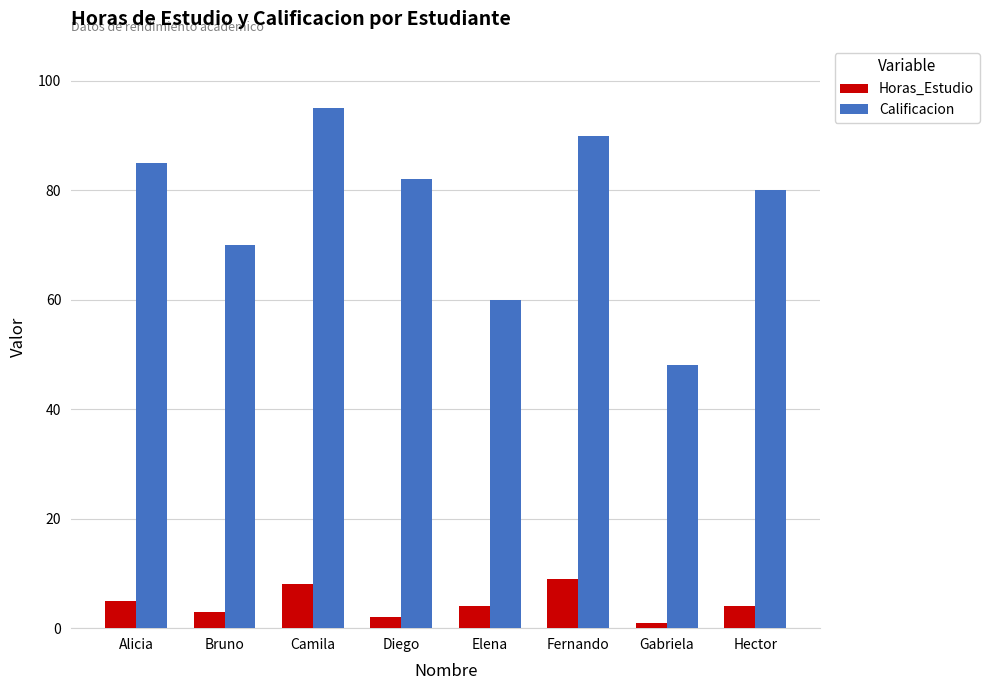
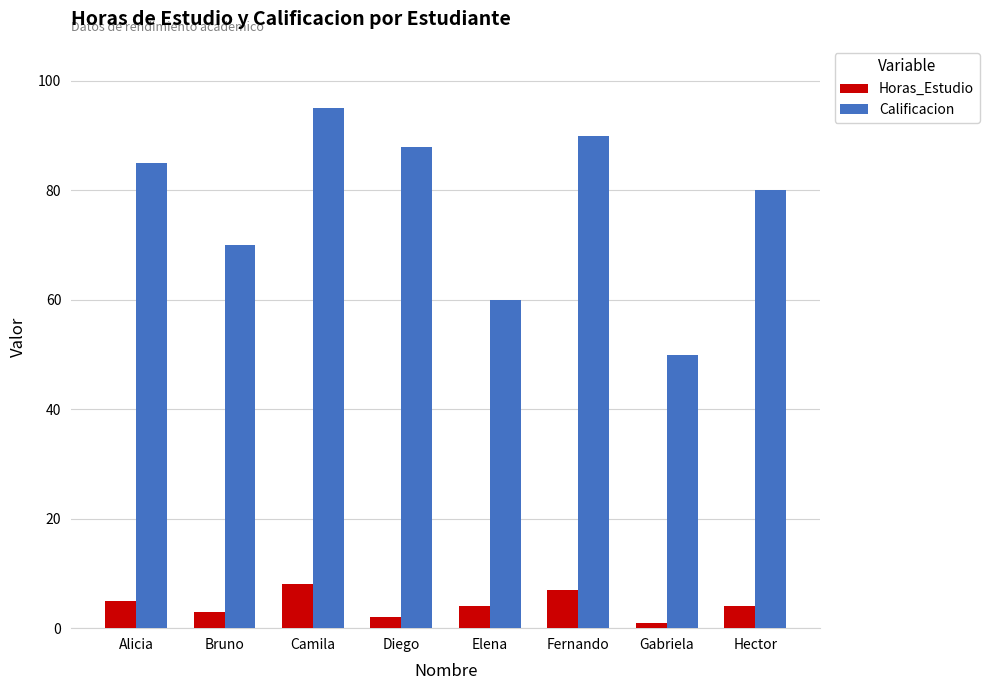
  {
    "Horas_Estudio": {
      "Alicia": 5,
      "Bruno": 3,
      "Camila": 8,
      "Diego": 2,
      "Elena": 4,
-     "Fernando": 9,
+     "Fernando": 7,
      "Gabriela": 1,
      "Hector": 4
    },
    "Calificacion": {
      "Alicia": 85,
      "Bruno": 70,
      "Camila": 95,
-     "Diego": 82,
+     "Diego": 88,
      "Elena": 60,
      "Fernando": 90,
-     "Gabriela": 48,
+     "Gabriela": 50,
      "Hector": 80
    }
  }
